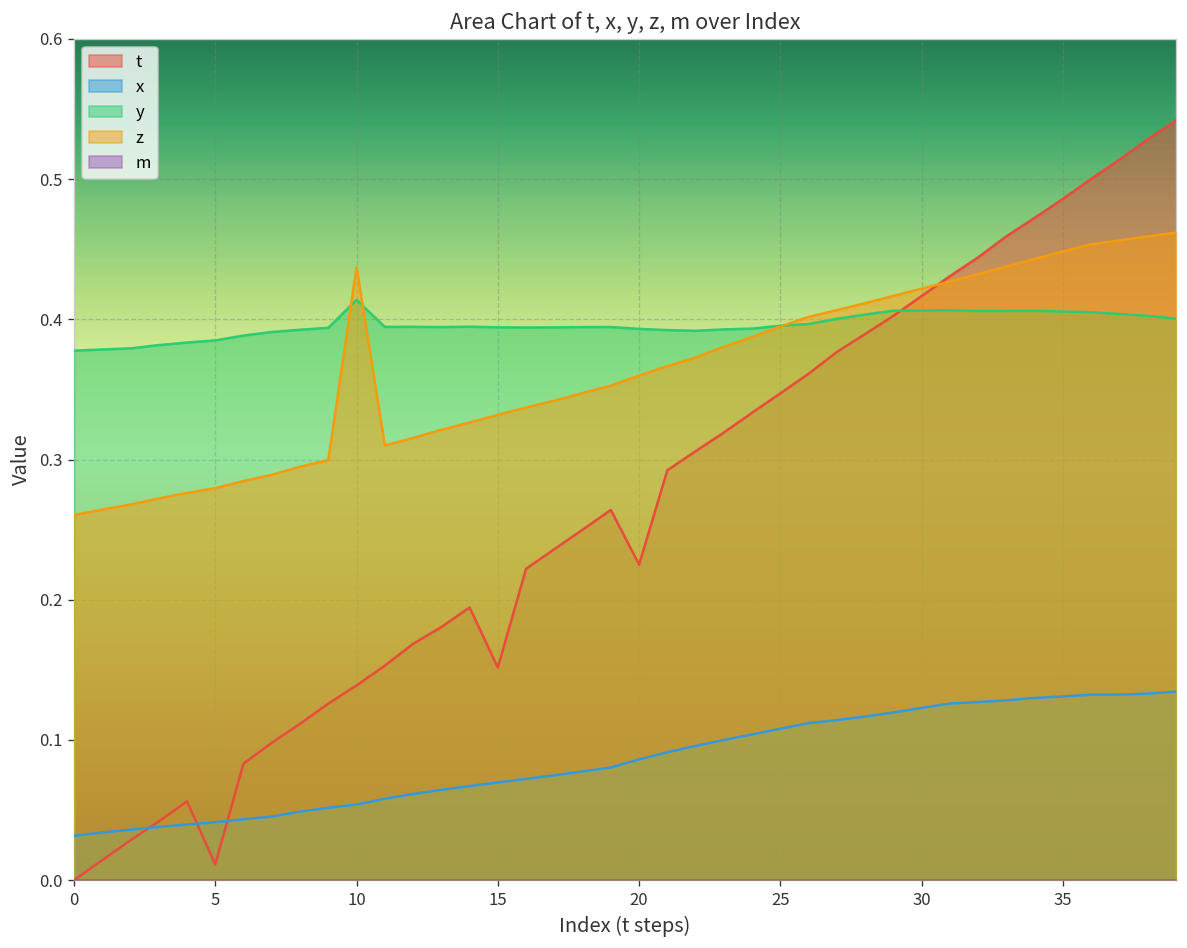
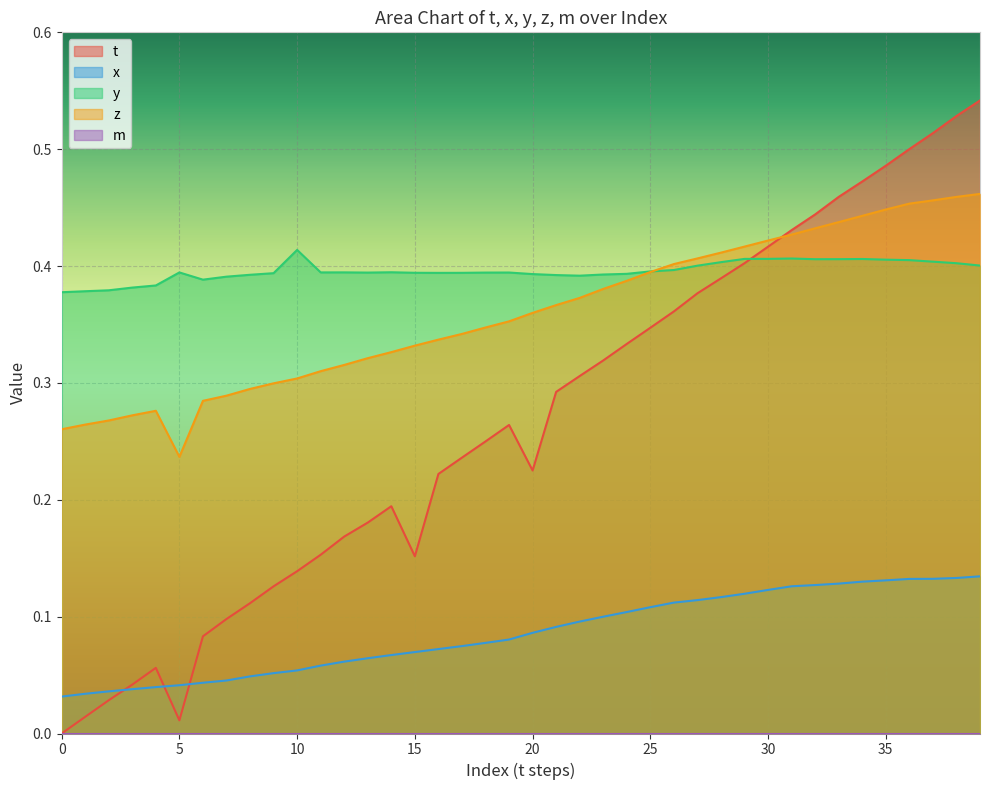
  {
    "t": {
      "5": 0.011,
      "10": 0.139,
      "15": 0.152,
      "20": 0.225,
      "25": 0.347,
      "30": 0.417,
      "35": 0.486
    },
    "x": {
      "0": 0.032,
      "5": 0.041,
      "10": 0.054,
      "15": 0.070,
      "20": 0.086,
      "25": 0.108,
      "30": 0.123,
      "35": 0.131
    },
    "y": {
      "0": 0.378,
-     "5": 0.385,
+     "5": 0.395,
      "10": 0.414,
      "15": 0.394,
      "20": 0.393,
      "30": 0.406,
      "35": 0.405
    },
    "z": {
      "0": 0.260,
-     "5": 0.280,
-     "10": 0.437,
+     "5": 0.237,
+     "10": 0.304,
      "15": 0.332,
      "20": 0.360,
      "30": 0.422,
      "35": 0.448
    },
    "m": {
      "5": 0.000,
      "10": 0.000,
      "15": 0.000,
      "20": 0.000,
      "25": 0.000,
      "30": 0.000,
      "35": 0.000
    }
  }
